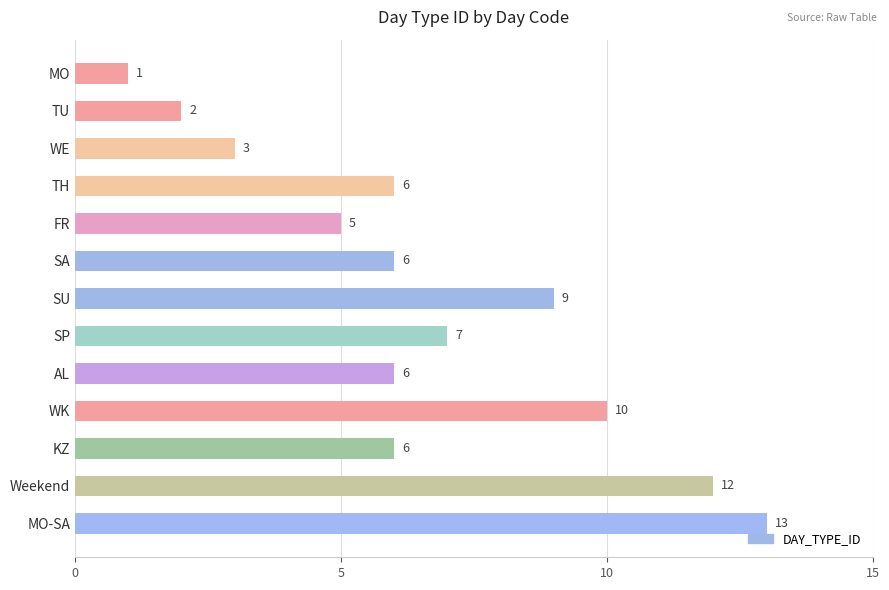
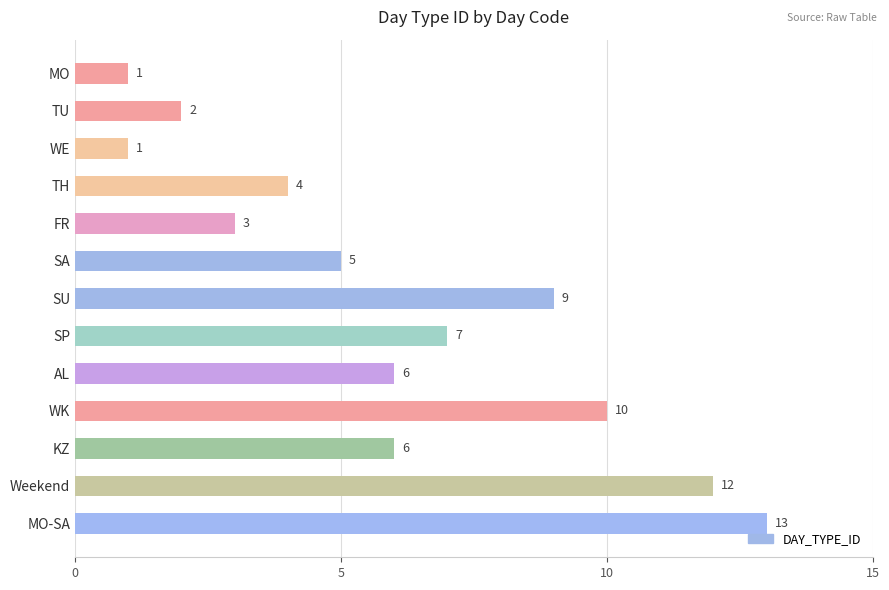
  {
    "MO": 1,
    "TU": 2,
-   "WE": 3,
-   "TH": 6,
-   "FR": 5,
-   "SA": 6,
+   "WE": 1,
+   "TH": 4,
+   "FR": 3,
+   "SA": 5,
    "SU": 9,
    "SP": 7,
    "AL": 6,
    "WK": 10,
    "KZ": 6,
    "Weekend": 12,
    "MO-SA": 13
  }
